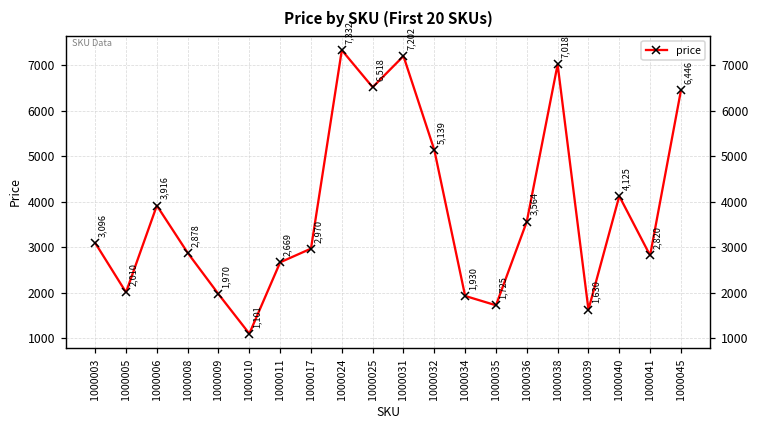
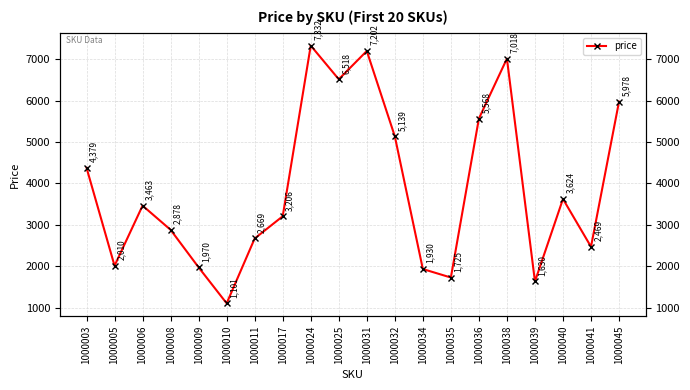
  {
-   "1000003": "3,096",
+   "1000003": "4,379",
    "1000005": "2,010",
-   "1000006": "3,916",
+   "1000006": "3,463",
    "1000008": "2,878",
    "1000009": "1,970",
    "1000010": "1,101",
    "1000011": "2,669",
-   "1000017": "2,970",
+   "1000017": "3,206",
    "1000024": "7,332",
    "1000025": "6,518",
    "1000031": "7,202",
    "1000032": "5,139",
    "1000034": "1,930",
    "1000035": "1,725",
-   "1000036": "3,564",
+   "1000036": "5,568",
    "1000038": "7,018",
    "1000039": "1,630",
-   "1000040": "4,125",
-   "1000041": "2,820",
-   "1000045": "6,446"
+   "1000040": "3,624",
+   "1000041": "2,469",
+   "1000045": "5,978"
  }
